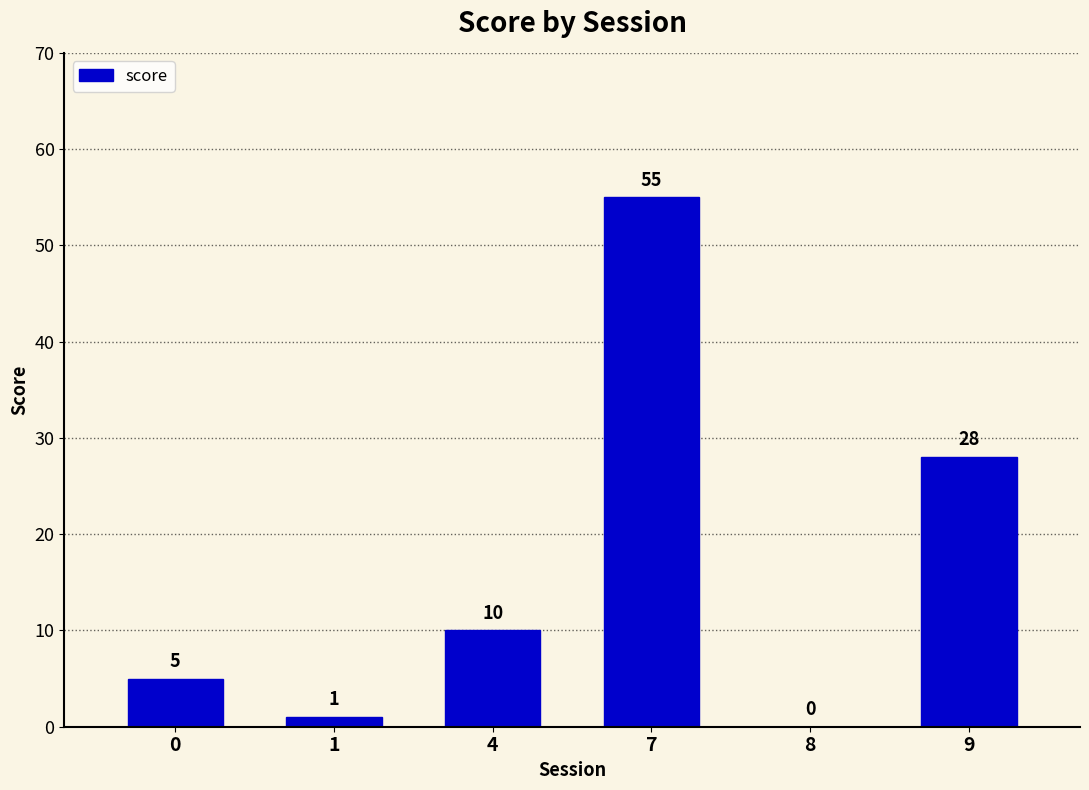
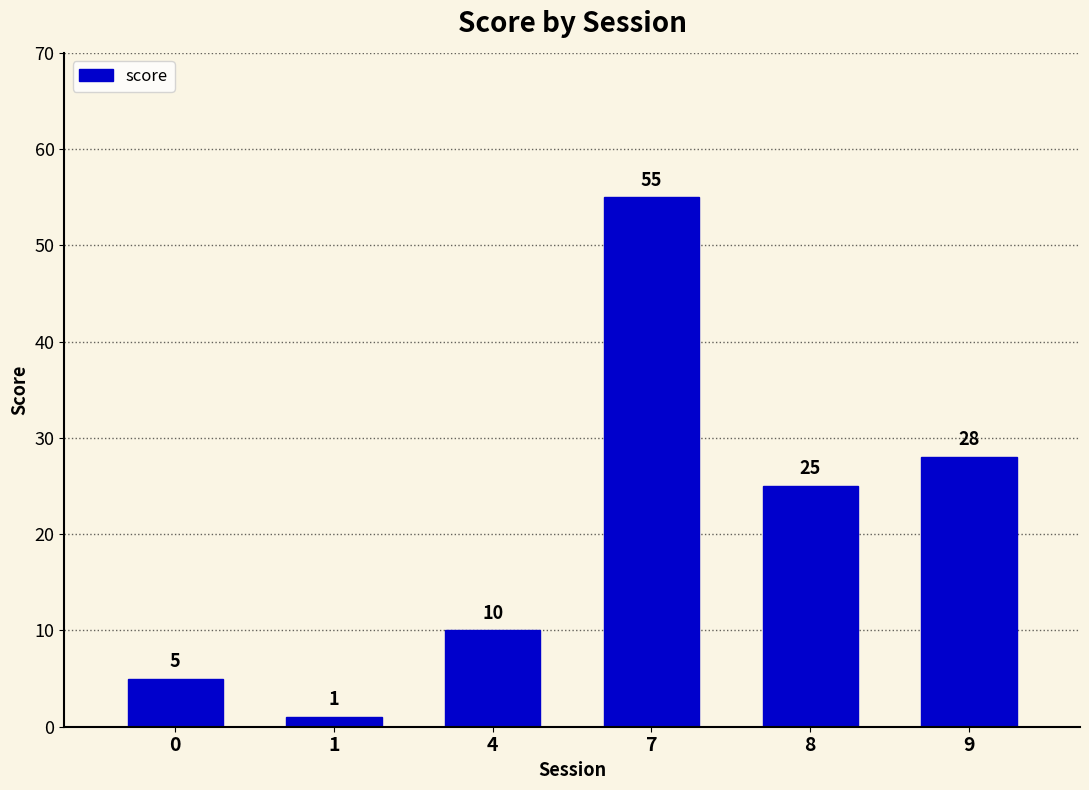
  {
    "0": 5,
    "1": 1,
    "4": 10,
    "7": 55,
-   "8": 0,
+   "8": 25,
    "9": 28
  }
